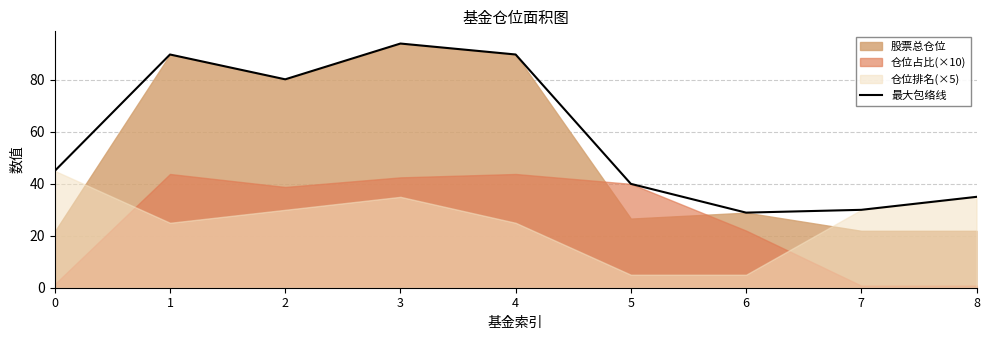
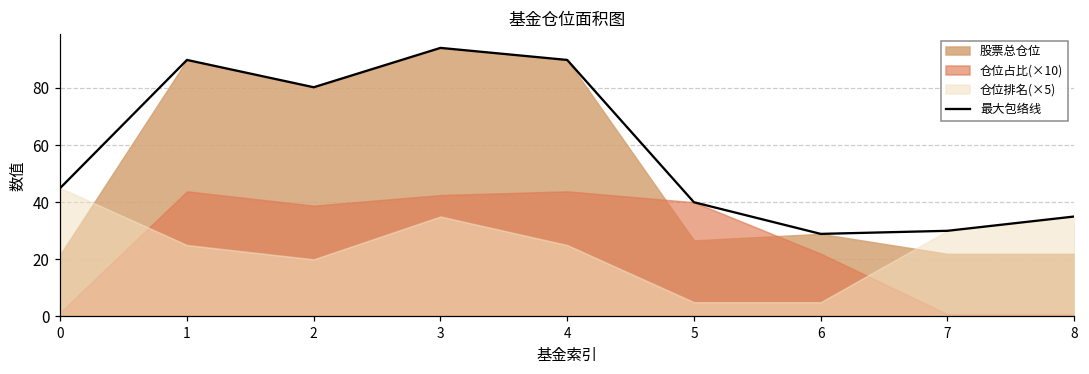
  {
    "仓位排名(×5)": {
      "1": 25,
-     "2": 30,
+     "2": 20,
      "3": 35,
      "4": 25,
      "5": 5,
      "6": 5
    }
  }
